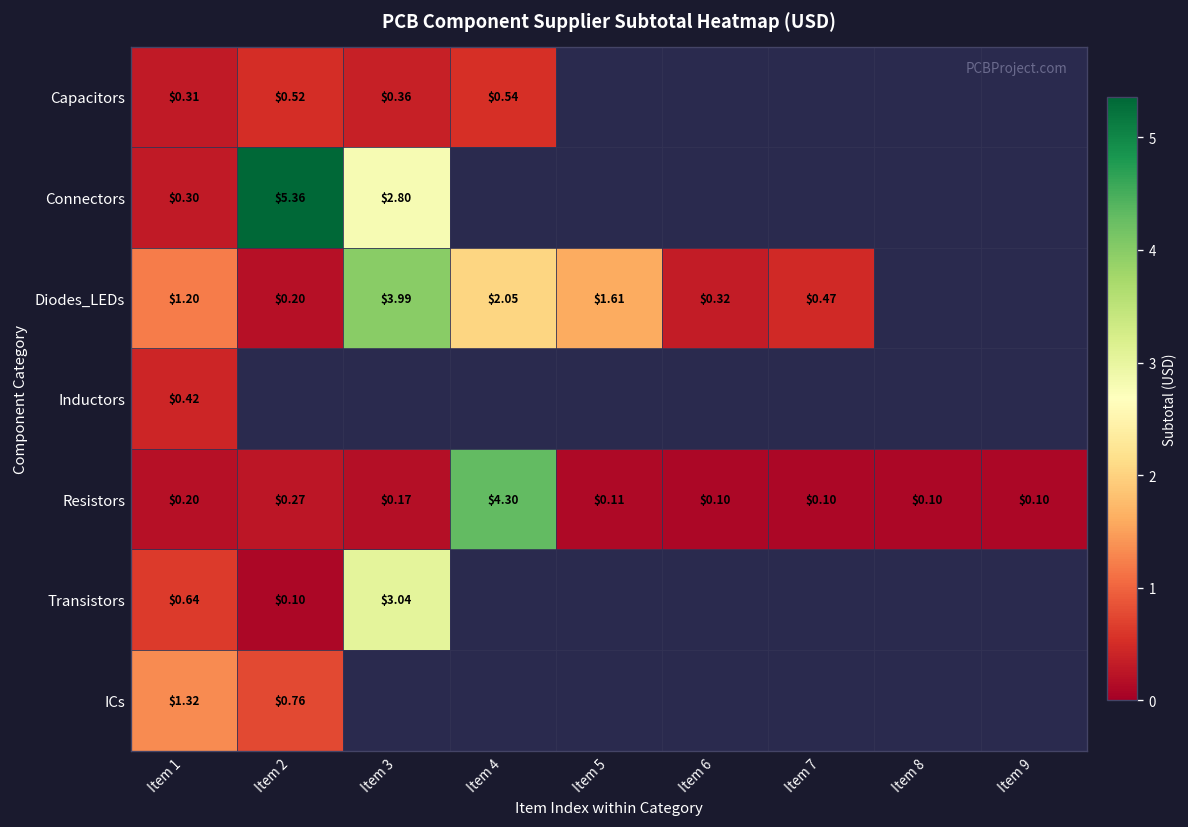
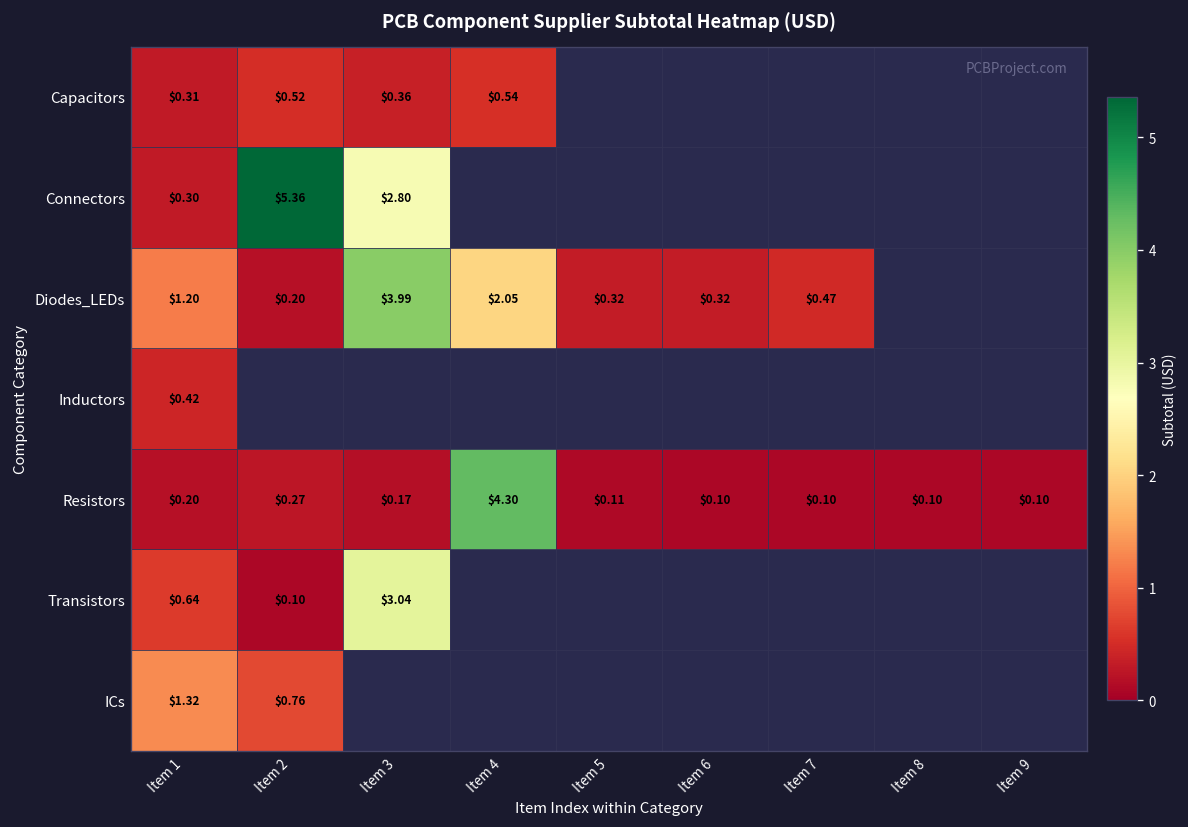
  {
    "Capacitors": {
      "Item 1": "$0.31",
      "Item 2": "$0.52",
      "Item 3": "$0.36",
      "Item 4": "$0.54"
    },
    "Connectors": {
      "Item 1": "$0.30",
      "Item 2": "$5.36",
      "Item 3": "$2.80"
    },
    "Diodes_LEDs": {
      "Item 1": "$1.20",
      "Item 2": "$0.20",
      "Item 3": "$3.99",
      "Item 4": "$2.05",
-     "Item 5": "$1.61",
+     "Item 5": "$0.32",
      "Item 6": "$0.32",
      "Item 7": "$0.47"
    },
    "Inductors": {
      "Item 1": "$0.42"
    },
    "Resistors": {
      "Item 1": "$0.20",
      "Item 2": "$0.27",
      "Item 3": "$0.17",
      "Item 4": "$4.30",
      "Item 5": "$0.11",
      "Item 6": "$0.10",
      "Item 7": "$0.10",
      "Item 8": "$0.10",
      "Item 9": "$0.10"
    },
    "Transistors": {
      "Item 1": "$0.64",
      "Item 2": "$0.10",
      "Item 3": "$3.04"
    },
    "ICs": {
      "Item 1": "$1.32",
      "Item 2": "$0.76"
    }
  }
